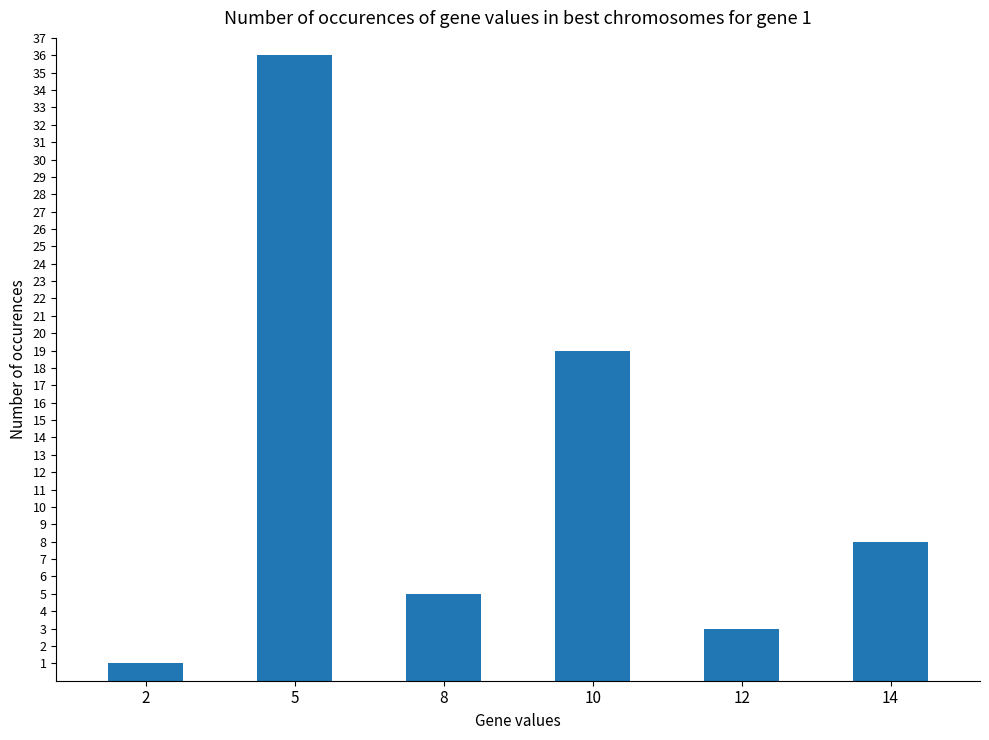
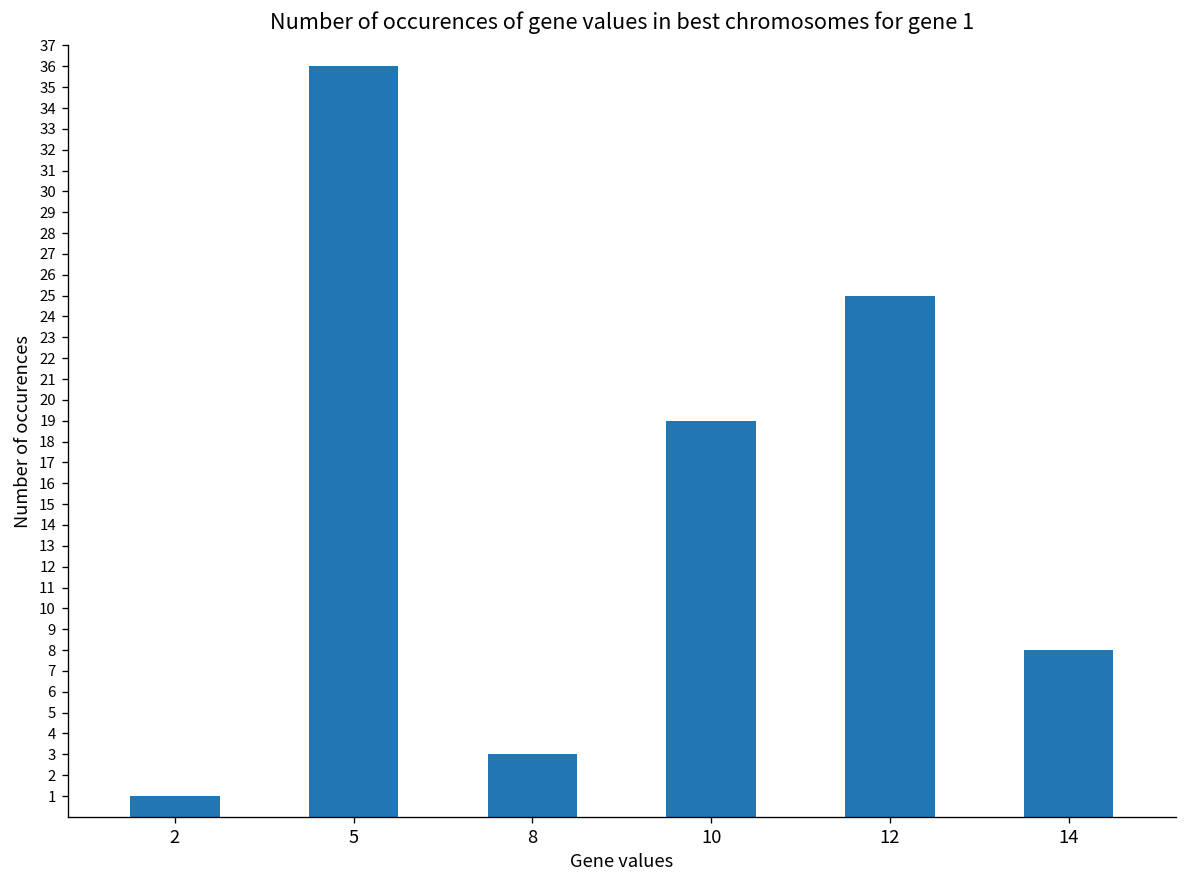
  {
    "2": 1,
    "5": 36,
-   "8": 5,
+   "8": 3,
    "10": 19,
-   "12": 3,
+   "12": 25,
    "14": 8
  }
